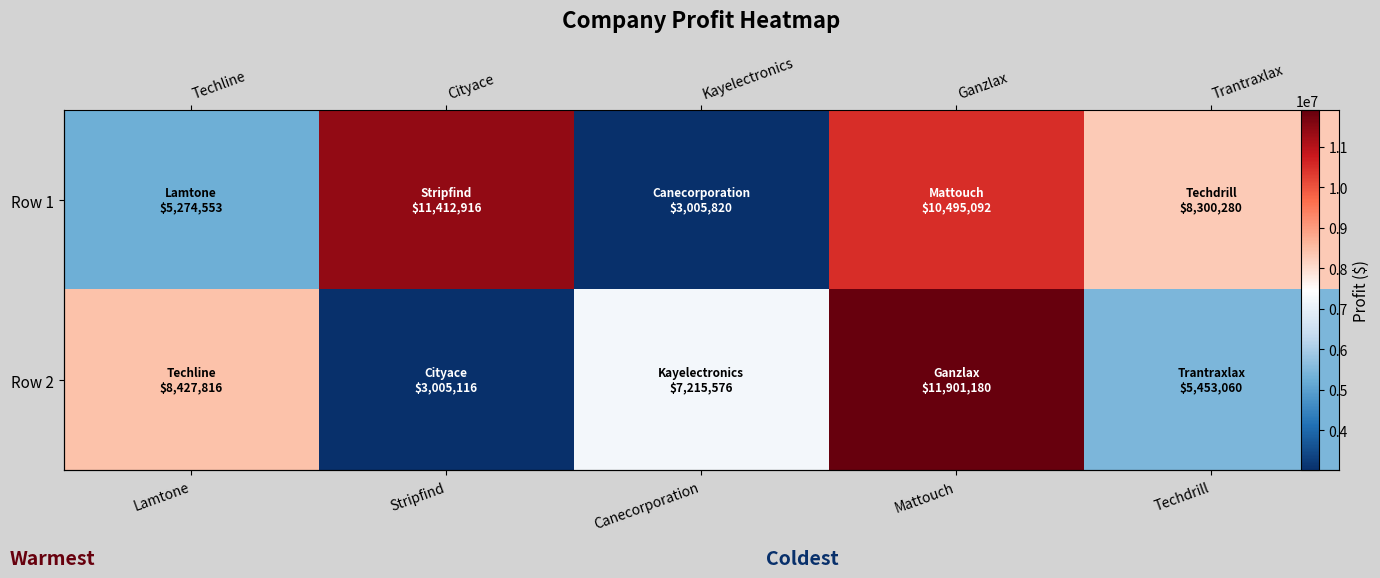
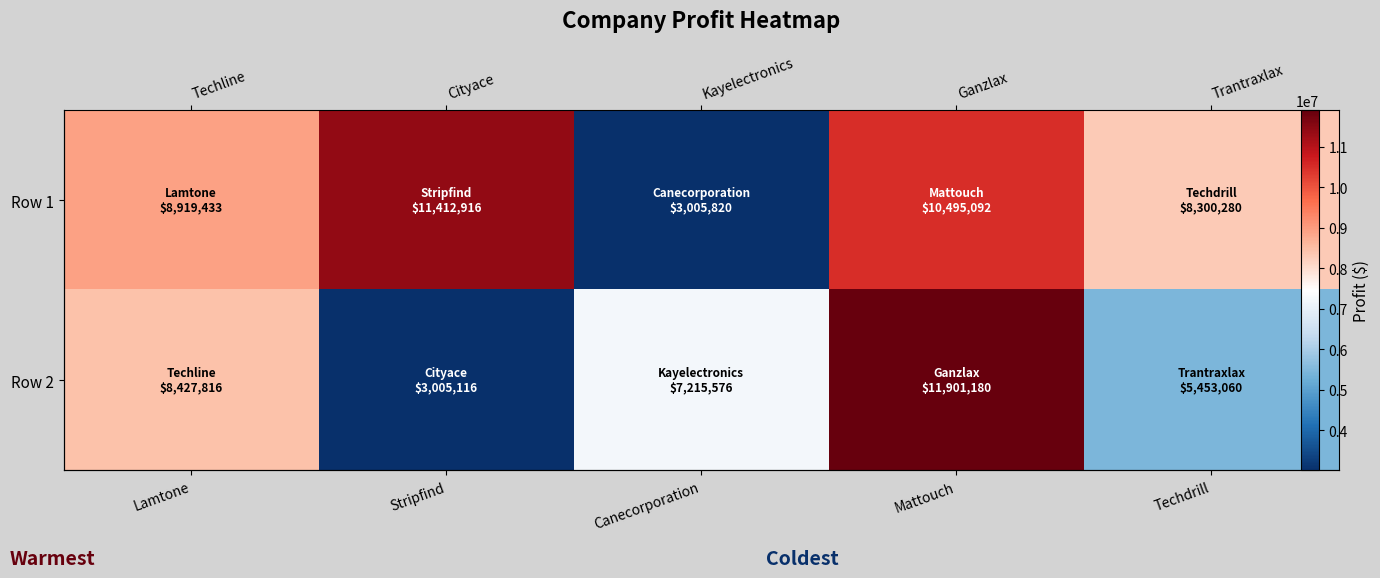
  {
    "Row 1": {
-     "Lamtone": "$5,274,553",
+     "Lamtone": "$8,919,433",
      "Stripfind": "$11,412,916",
      "Canecorporation": "$3,005,820",
      "Mattouch": "$10,495,092",
      "Techdrill": "$8,300,280"
    },
    "Row 2": {
      "Lamtone": "$8,427,816",
      "Stripfind": "$3,005,116",
      "Canecorporation": "$7,215,576",
      "Mattouch": "$11,901,180",
      "Techdrill": "$5,453,060"
    }
  }
